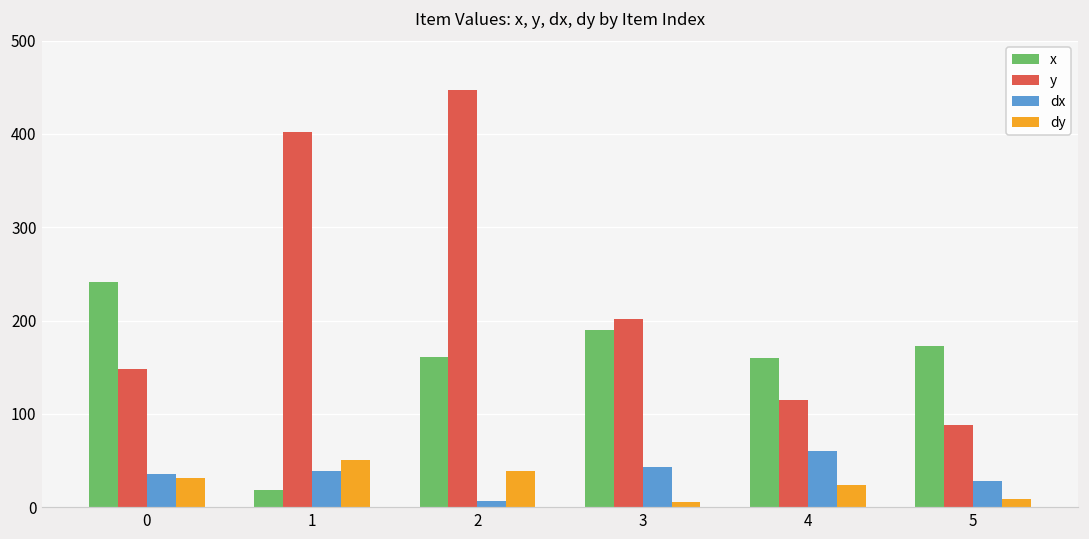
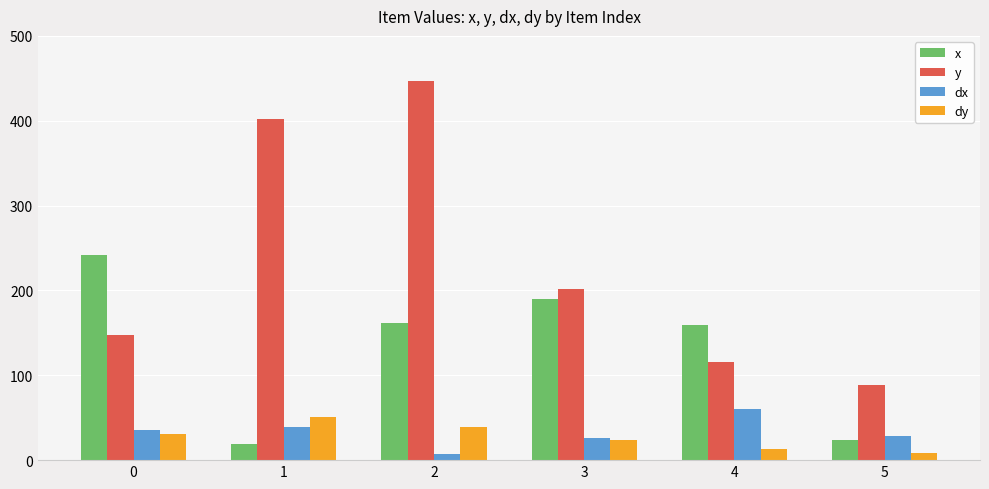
  {
    "x": {
      "0": 240,
      "1": 20,
      "2": 160,
      "3": 190,
      "4": 160,
-     "5": 170
+     "5": 20
    },
    "y": {
      "0": 150,
      "1": 400,
      "2": 450,
      "3": 200,
      "4": 120,
      "5": 90
    },
    "dx": {
      "0": 40,
      "1": 40,
      "2": 10,
-     "3": 40,
+     "3": 30,
      "4": 60,
      "5": 30
    },
    "dy": {
      "0": 30,
      "1": 50,
      "2": 40,
-     "3": 10,
-     "4": 20,
+     "3": 20,
+     "4": 10,
      "5": 10
    }
  }
